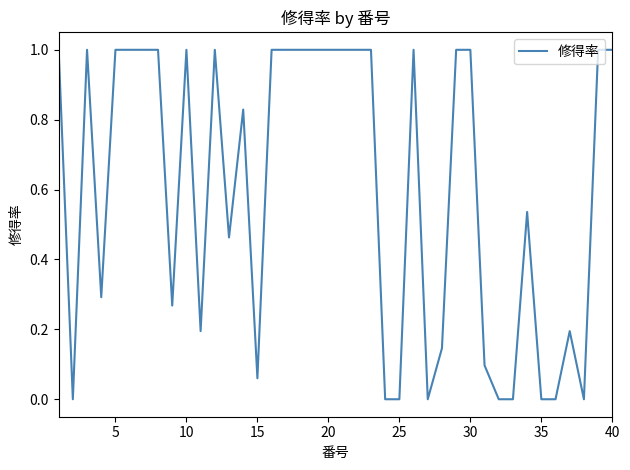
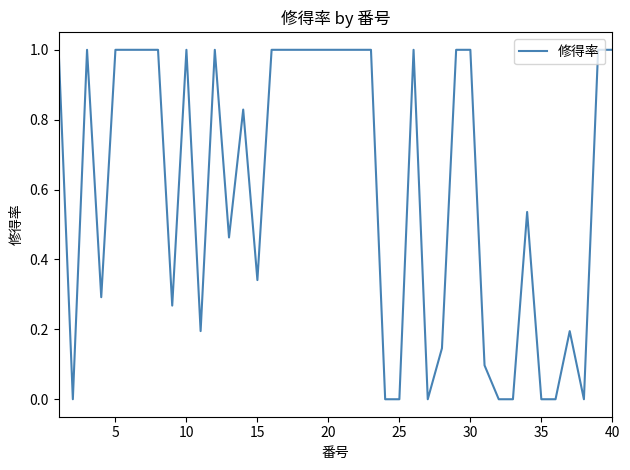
  {
    "5": 1.00,
    "10": 1.00,
-   "15": 0.06,
+   "15": 0.34,
    "20": 1.00,
    "25": 0.00,
    "30": 1.00,
    "35": 0.00,
    "40": 1.00
  }
